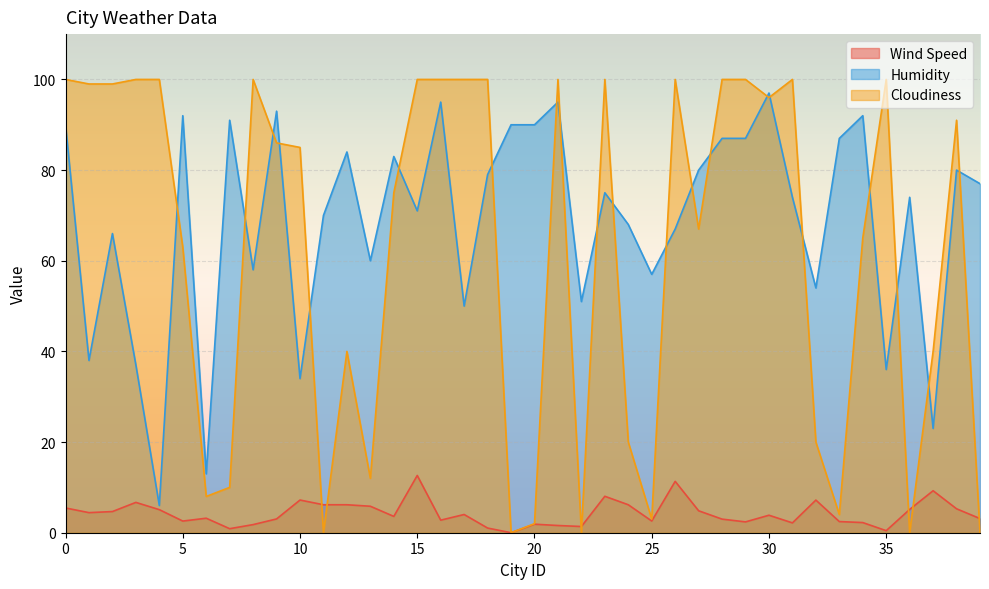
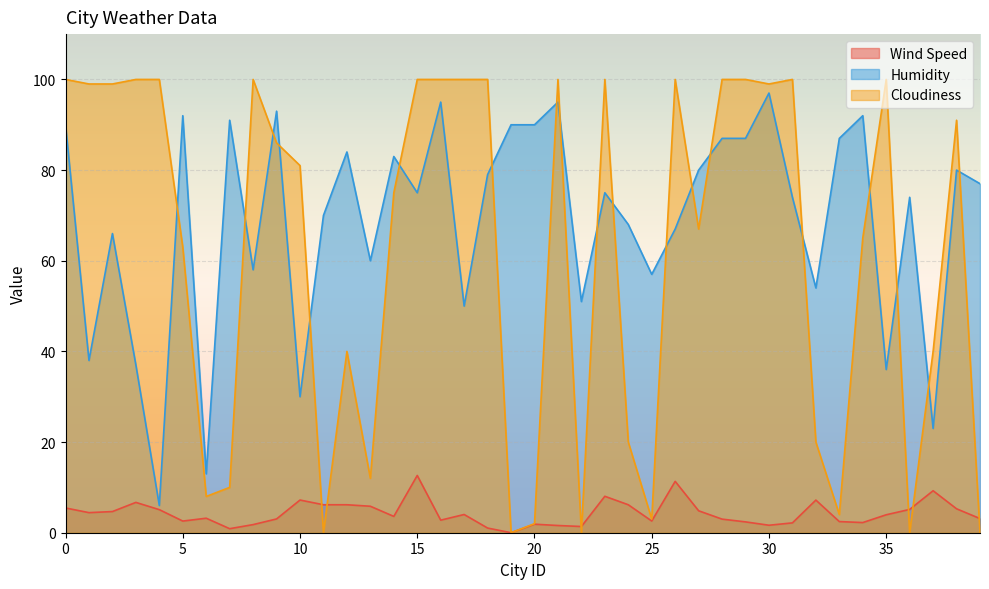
  {
    "Wind Speed": {
      "0": 5,
      "5": 3,
      "10": 7,
      "15": 13,
-     "30": 4,
-     "35": 0
+     "30": 2,
+     "35": 4
    },
    "Humidity": {
      "0": 90,
      "5": 92,
-     "10": 34,
-     "15": 71,
+     "10": 30,
+     "15": 75,
      "20": 90,
      "25": 57,
      "30": 97,
      "35": 36
    },
    "Cloudiness": {
      "0": 100,
      "5": 63,
-     "10": 85,
+     "10": 81,
      "15": 100,
-     "30": 96
+     "30": 99
    }
  }
